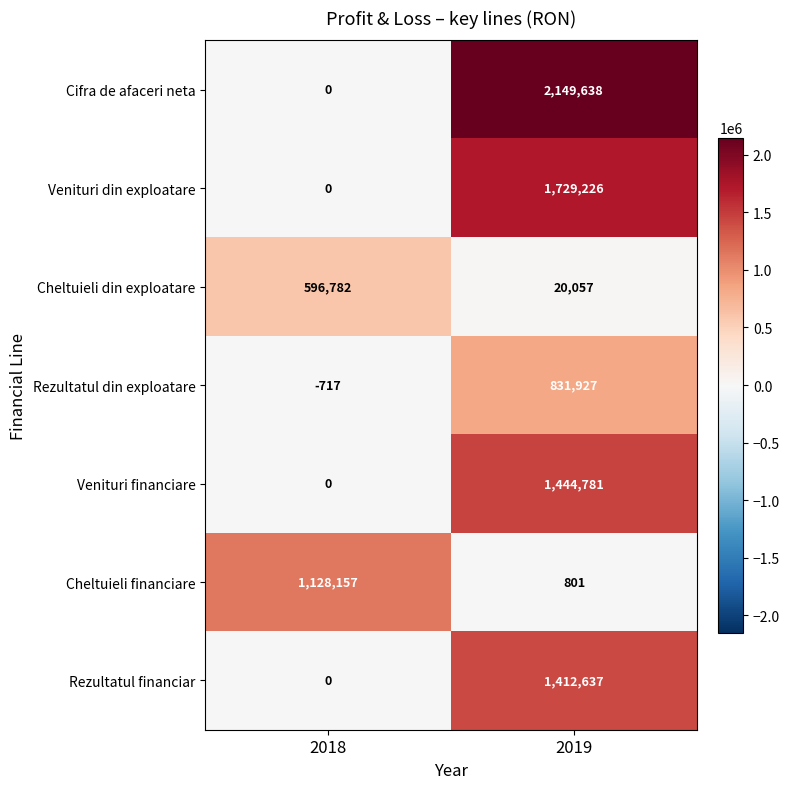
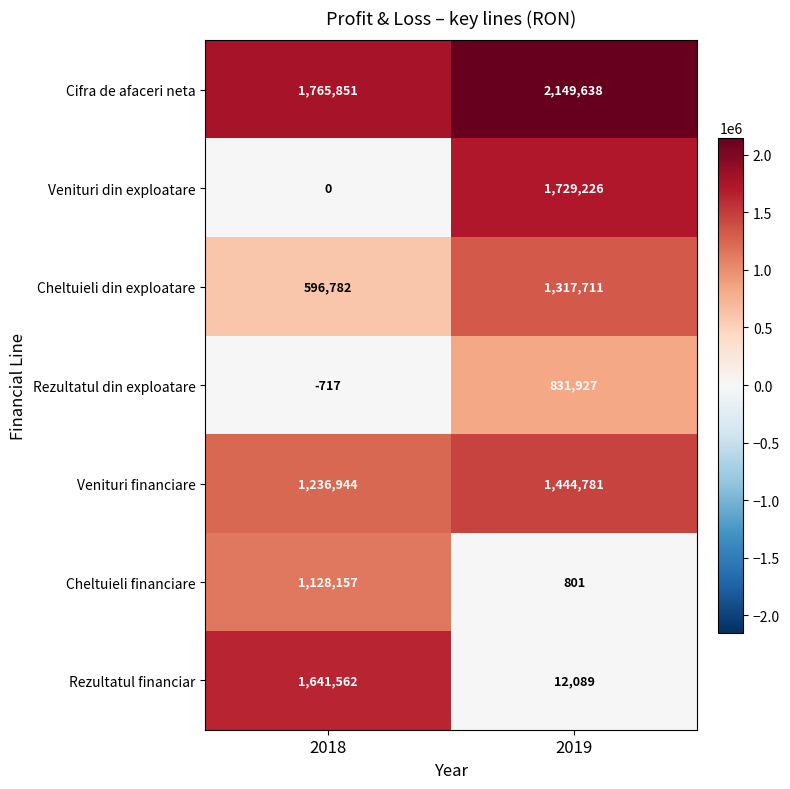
  {
    "Cifra de afaceri neta": {
-     "2018": "0",
+     "2018": "1,765,851",
      "2019": "2,149,638"
    },
    "Venituri din exploatare": {
      "2018": "0",
      "2019": "1,729,226"
    },
    "Cheltuieli din exploatare": {
      "2018": "596,782",
-     "2019": "20,057"
+     "2019": "1,317,711"
    },
    "Rezultatul din exploatare": {
      "2018": "-717",
      "2019": "831,927"
    },
    "Venituri financiare": {
-     "2018": "0",
+     "2018": "1,236,944",
      "2019": "1,444,781"
    },
    "Cheltuieli financiare": {
      "2018": "1,128,157",
      "2019": "801"
    },
    "Rezultatul financiar": {
-     "2018": "0",
-     "2019": "1,412,637"
+     "2018": "1,641,562",
+     "2019": "12,089"
    }
  }
